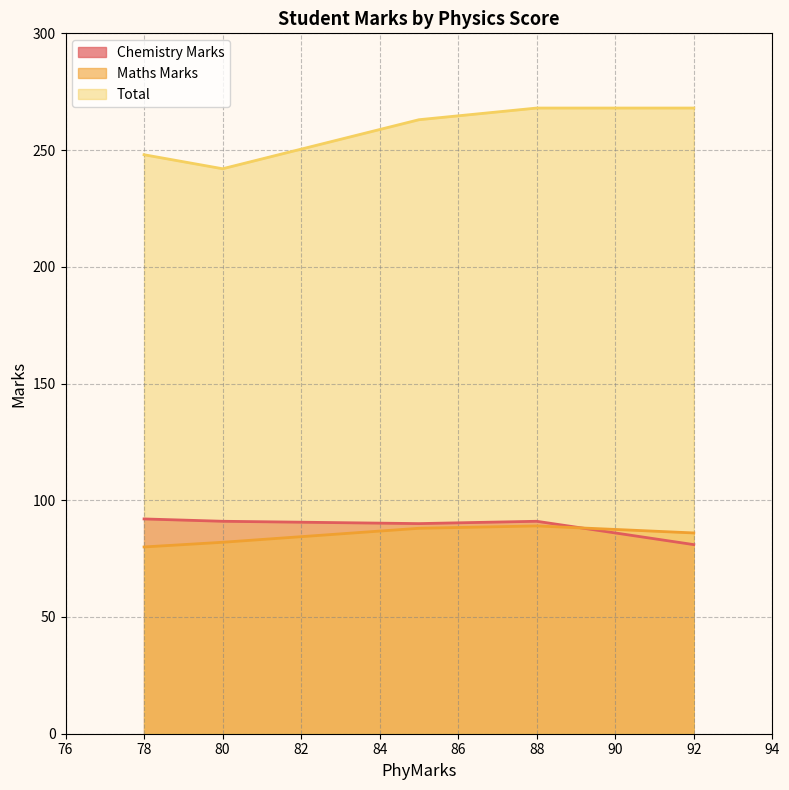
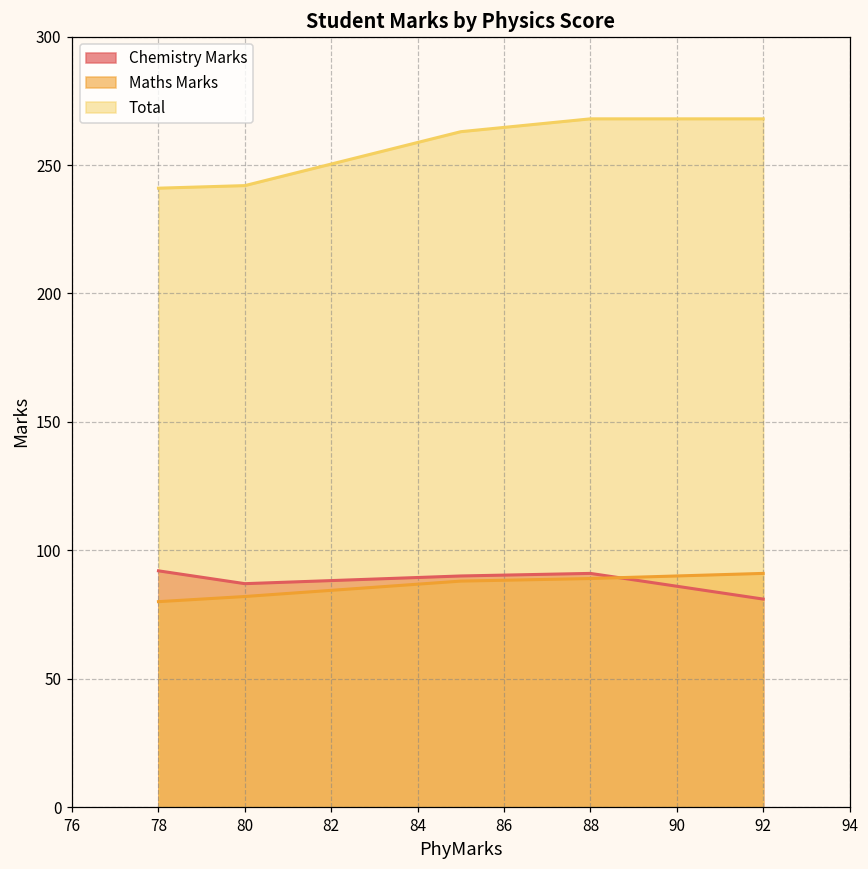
  {
    "Chemistry Marks": {
      "78": 92,
-     "80": 91,
+     "80": 87,
      "88": 91,
      "92": 81
    },
    "Maths Marks": {
      "78": 80,
      "80": 82,
      "88": 89,
-     "92": 86
+     "92": 91
    },
    "Total": {
-     "78": 248,
+     "78": 241,
      "80": 242,
      "88": 268,
      "92": 268
    }
  }
